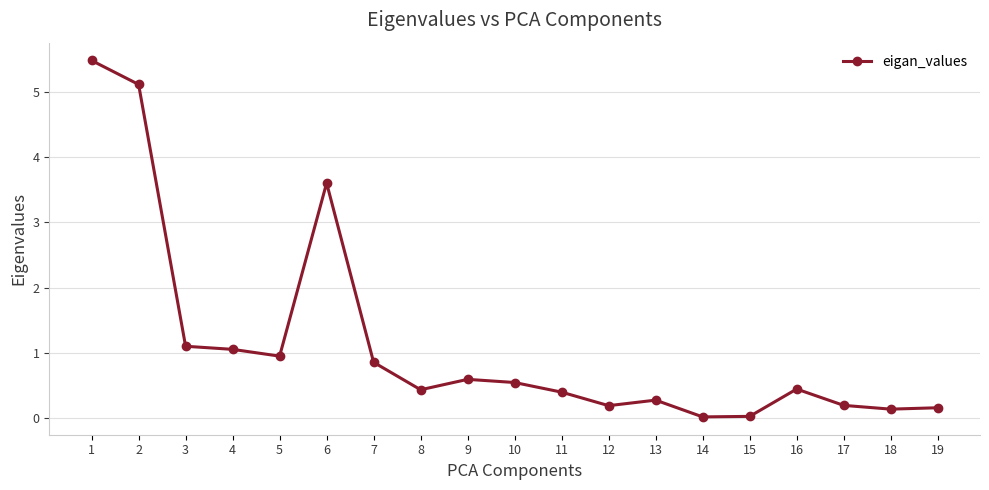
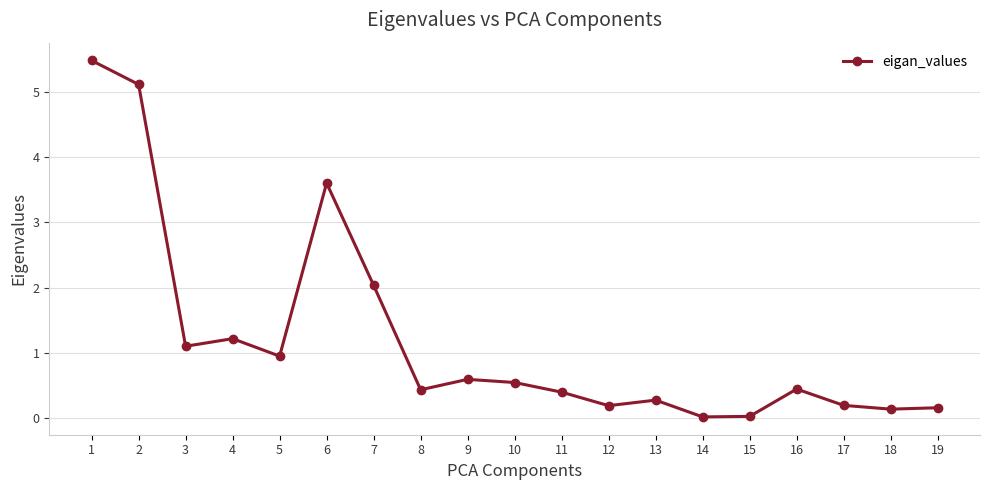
  {
    "1": 5.5,
    "2": 5.1,
    "3": 1.1,
-   "4": 1.1,
+   "4": 1.2,
    "5": 0.9,
    "6": 3.6,
-   "7": 0.9,
+   "7": 2.0,
    "8": 0.4,
    "9": 0.6,
    "10": 0.5,
    "11": 0.4,
    "12": 0.2,
    "13": 0.3,
    "14": 0.0,
    "15": 0.0,
    "16": 0.4,
    "17": 0.2,
    "18": 0.1,
    "19": 0.2
  }
